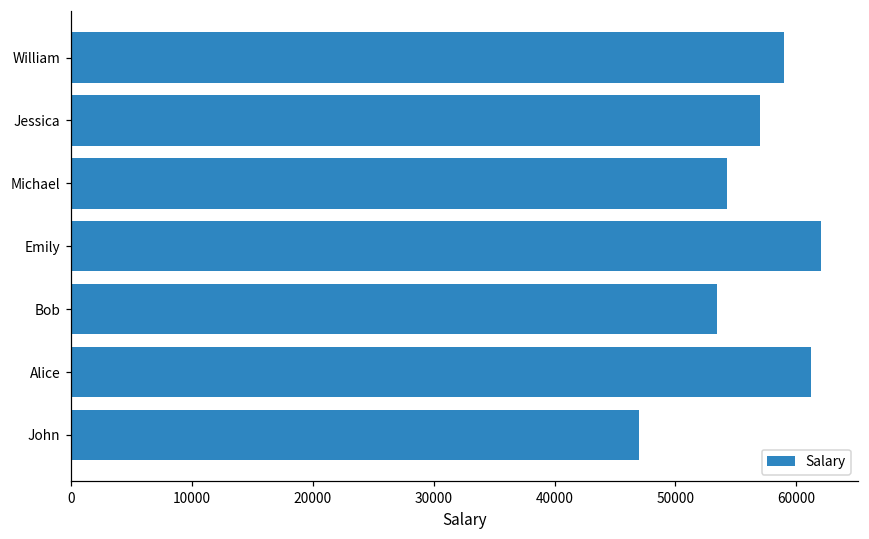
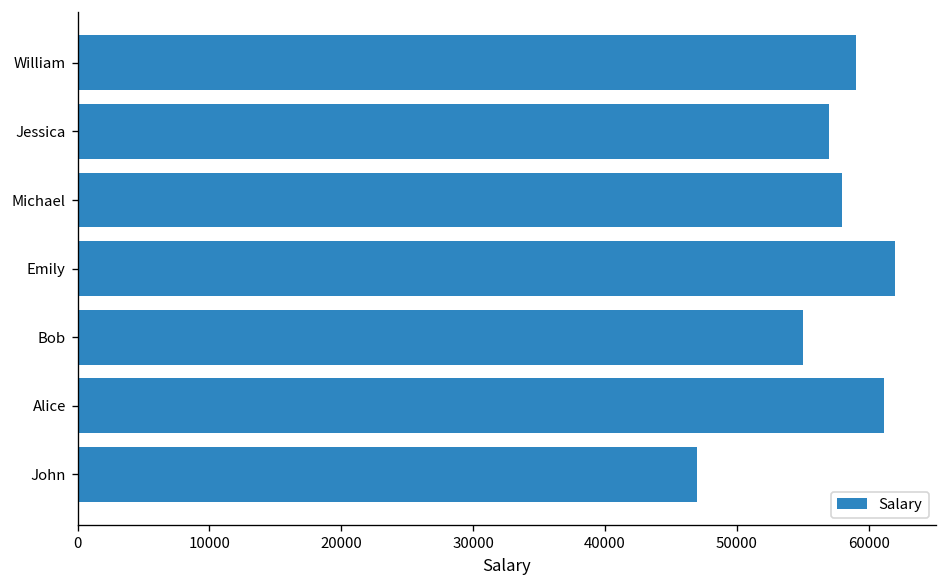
  {
    "William": 59000,
    "Jessica": 57000,
-   "Michael": 54200,
+   "Michael": 58000,
    "Emily": 62000,
-   "Bob": 53500,
+   "Bob": 55000,
    "Alice": 61200,
    "John": 47000
  }
